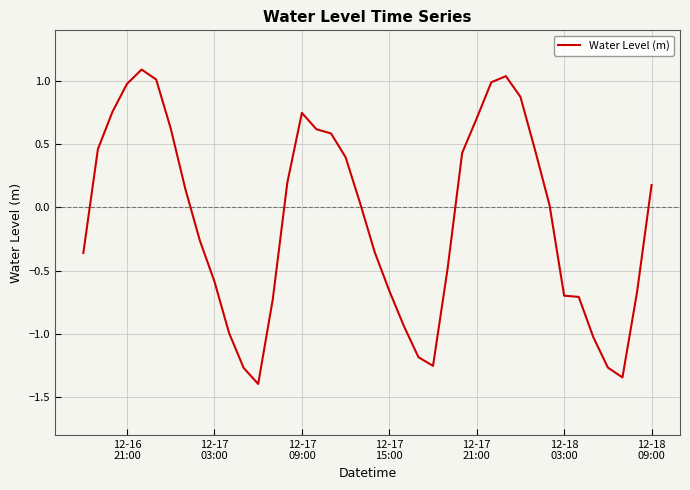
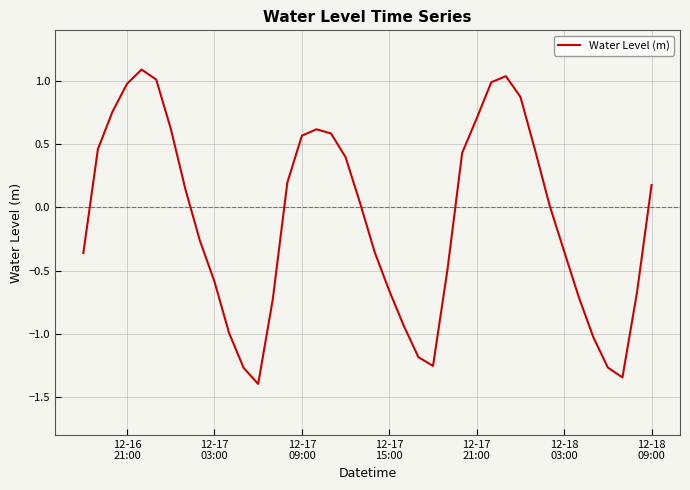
  {
    "12-16 21:00": 0.98,
    "12-17 03:00": -0.59,
-   "12-17 09:00": 0.75,
+   "12-17 09:00": 0.57,
    "12-17 15:00": -0.66,
    "12-17 21:00": 0.70,
-   "12-18 03:00": -0.70,
+   "12-18 03:00": -0.35,
    "12-18 09:00": 0.18
  }
